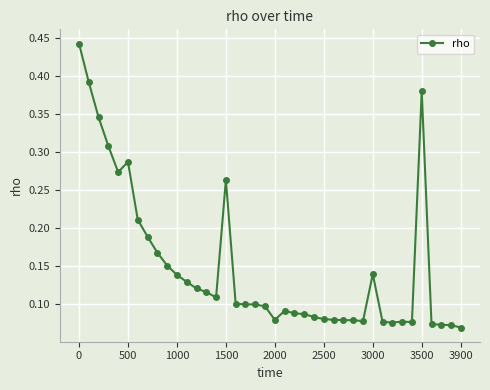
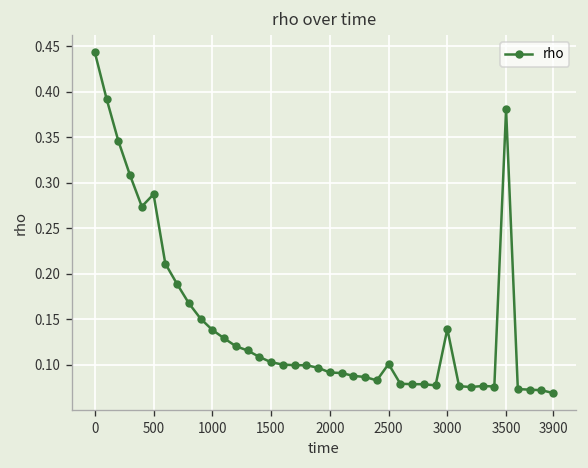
  {
    "0": 0.44,
    "500": 0.29,
    "1000": 0.14,
-   "1500": 0.26,
-   "2000": 0.08,
-   "2500": 0.08,
+   "1500": 0.10,
+   "2000": 0.09,
+   "2500": 0.10,
    "3000": 0.14,
    "3500": 0.38,
    "3900": 0.07
  }
